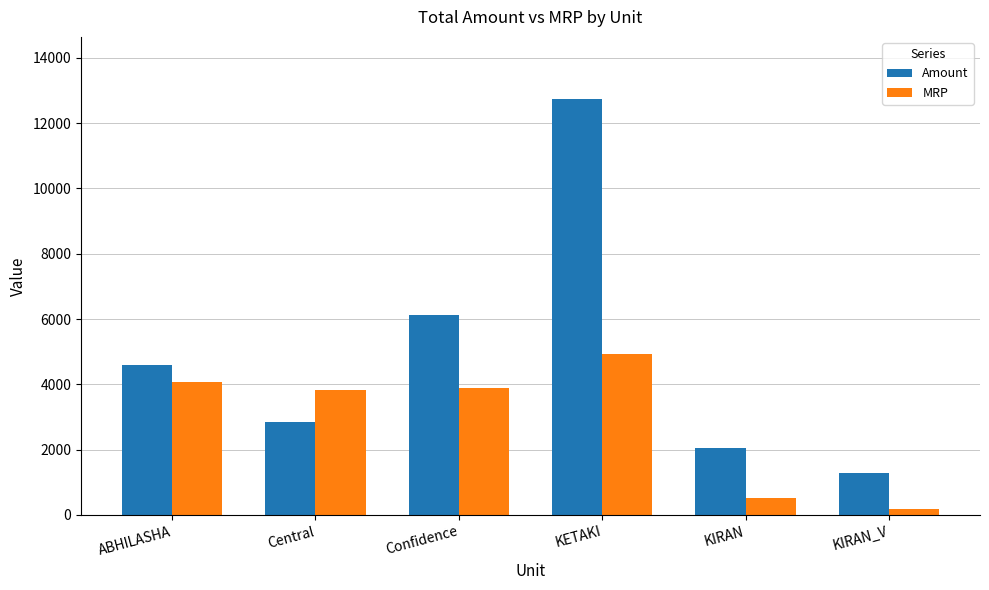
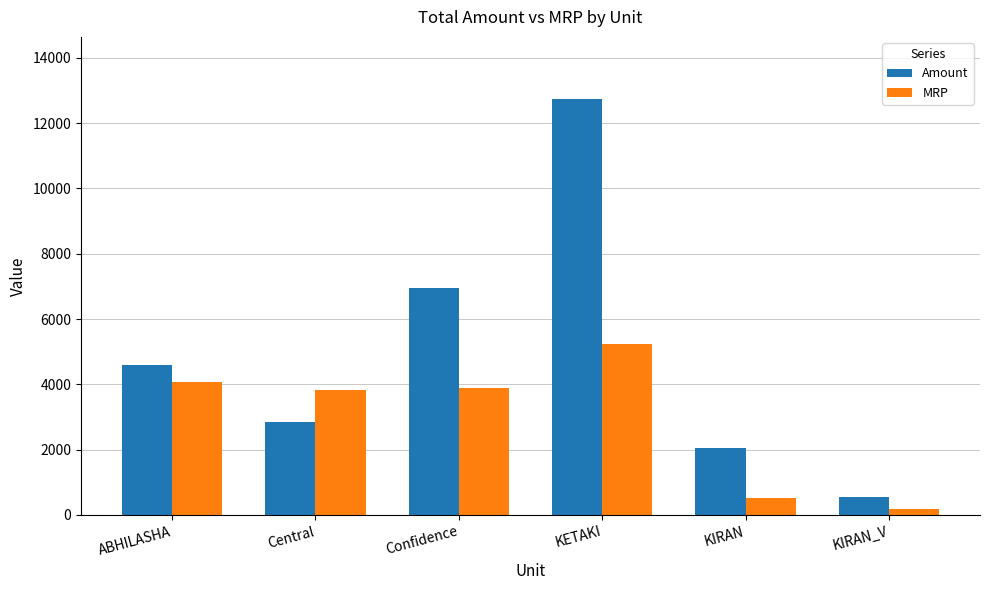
  {
    "Amount": {
      "ABHILASHA": 4600,
      "Central": 2900,
-     "Confidence": 6100,
+     "Confidence": 7000,
      "KETAKI": 12700,
      "KIRAN": 2100,
-     "KIRAN_V": 1300
+     "KIRAN_V": 600
    },
    "MRP": {
      "ABHILASHA": 4100,
      "Central": 3800,
      "Confidence": 3900,
-     "KETAKI": 4900,
+     "KETAKI": 5200,
      "KIRAN": 500,
      "KIRAN_V": 200
    }
  }
